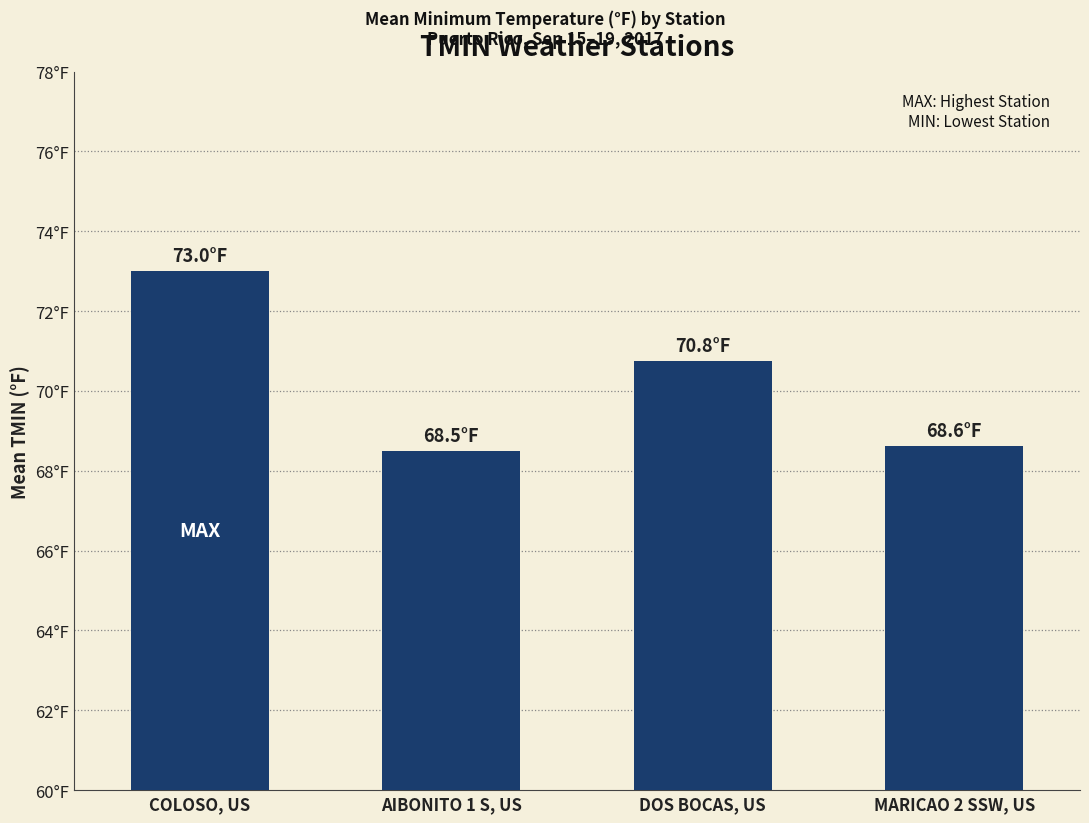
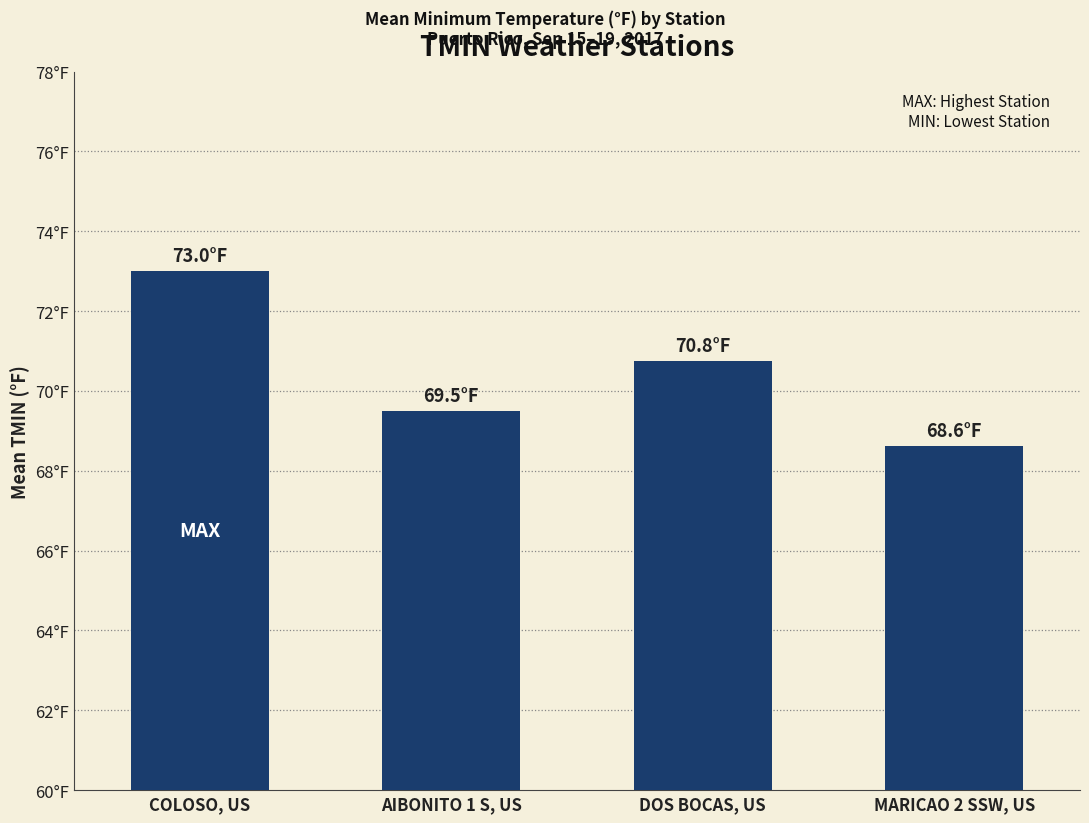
  {
    "COLOSO, US": "73.0°F",
-   "AIBONITO 1 S, US": "68.5°F",
+   "AIBONITO 1 S, US": "69.5°F",
    "DOS BOCAS, US": "70.8°F",
    "MARICAO 2 SSW, US": "68.6°F"
  }
